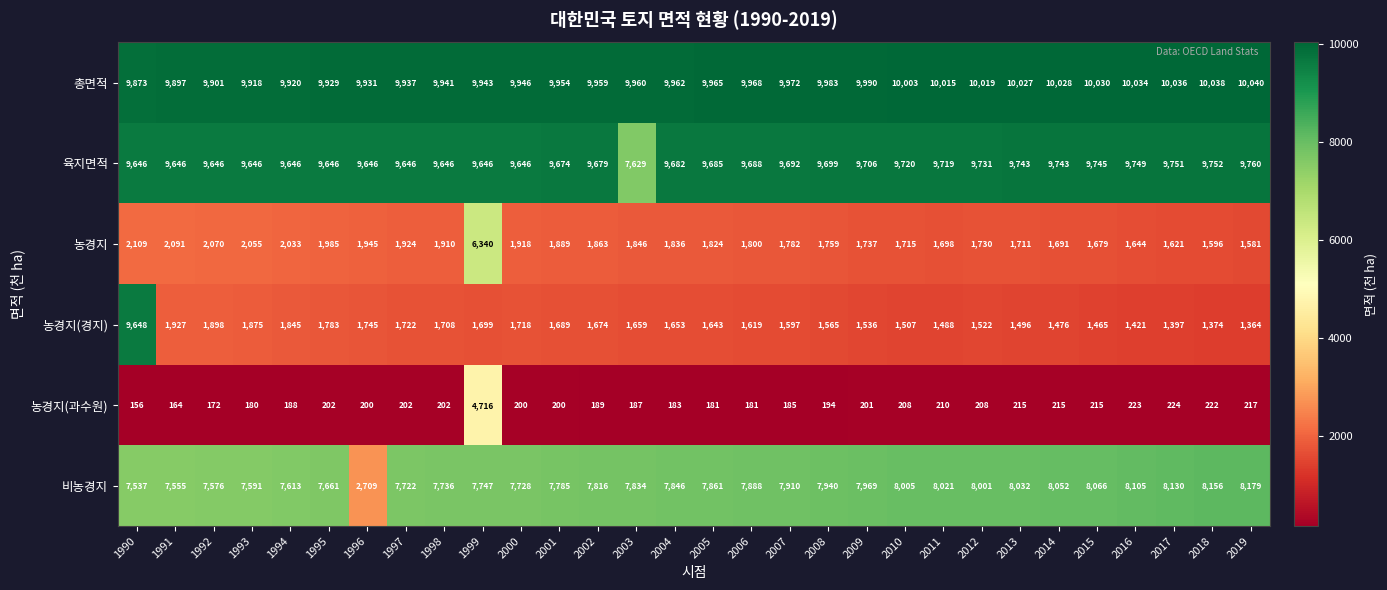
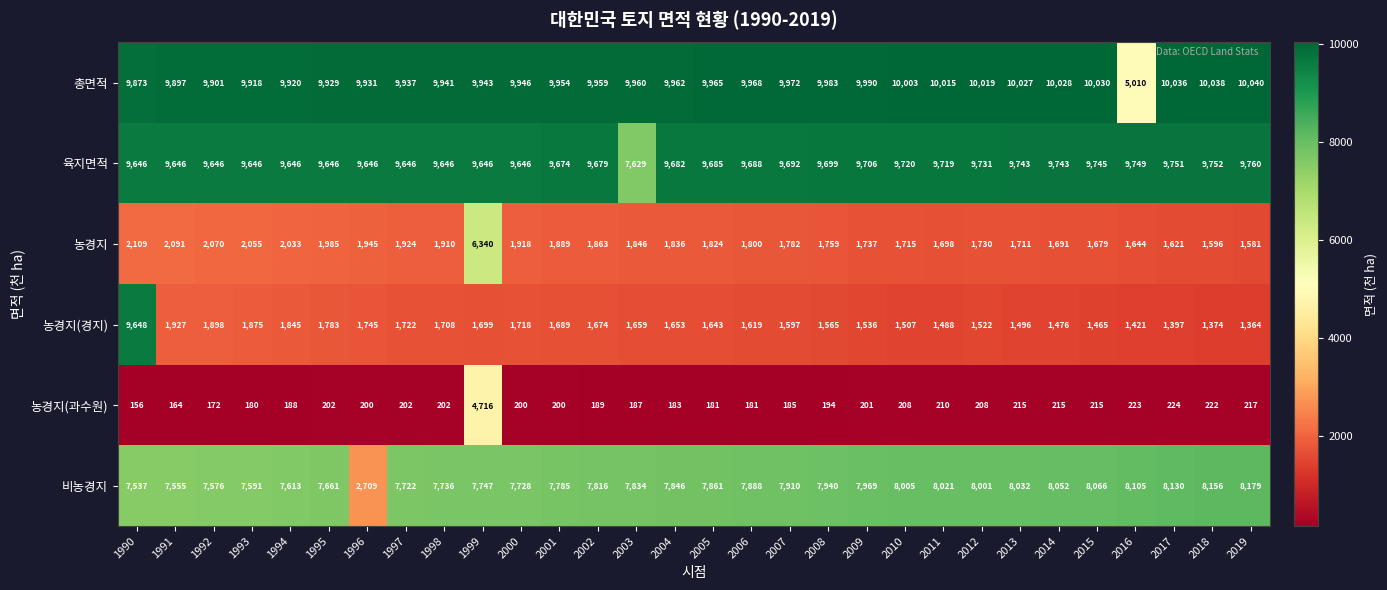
  {
    "총면적": {
      "1990": "9,873",
      "1991": "9,897",
      "1992": "9,901",
      "1993": "9,918",
      "1994": "9,920",
      "1995": "9,929",
      "1996": "9,931",
      "1997": "9,937",
      "1998": "9,941",
      "1999": "9,943",
      "2000": "9,946",
      "2001": "9,954",
      "2002": "9,959",
      "2003": "9,960",
      "2004": "9,962",
      "2005": "9,965",
      "2006": "9,968",
      "2007": "9,972",
      "2008": "9,983",
      "2009": "9,990",
      "2010": "10,003",
      "2011": "10,015",
      "2012": "10,019",
      "2013": "10,027",
      "2014": "10,028",
      "2015": "10,030",
-     "2016": "10,034",
+     "2016": "5,010",
      "2017": "10,036",
      "2019": "10,040"
    },
    "육지면적": {
      "1990": "9,646",
      "1991": "9,646",
      "1992": "9,646",
      "1993": "9,646",
      "1994": "9,646",
      "1995": "9,646",
      "1996": "9,646",
      "1997": "9,646",
      "1998": "9,646",
      "1999": "9,646",
      "2000": "9,646",
      "2001": "9,674",
      "2002": "9,679",
      "2003": "7,629",
      "2004": "9,682",
      "2005": "9,685",
      "2006": "9,688",
      "2007": "9,692",
      "2008": "9,699",
      "2009": "9,706",
      "2010": "9,720",
      "2011": "9,719",
      "2012": "9,731",
      "2013": "9,743",
      "2014": "9,743",
      "2015": "9,745",
      "2016": "9,749",
      "2017": "9,751",
      "2018": "9,752",
      "2019": "9,760"
    },
    "농경지": {
      "1990": "2,109",
      "1991": "2,091",
      "1992": "2,070",
      "1993": "2,055",
      "1994": "2,033",
      "1995": "1,985",
      "1996": "1,945",
      "1997": "1,924",
      "1998": "1,910",
      "1999": "6,340",
      "2000": "1,918",
      "2001": "1,889",
      "2002": "1,863",
      "2003": "1,846",
      "2004": "1,836",
      "2005": "1,824",
      "2006": "1,800",
      "2007": "1,782",
      "2008": "1,759",
      "2009": "1,737",
      "2010": "1,715",
      "2011": "1,698",
      "2012": "1,730",
      "2013": "1,711",
      "2014": "1,691",
      "2015": "1,679",
      "2016": "1,644",
      "2017": "1,621",
      "2018": "1,596",
      "2019": "1,581"
    },
    "농경지(경지)": {
      "1990": "9,648",
      "1991": "1,927",
      "1992": "1,898",
      "1993": "1,875",
      "1994": "1,845",
      "1995": "1,783",
      "1996": "1,745",
      "1997": "1,722",
      "1998": "1,708",
      "1999": "1,699",
      "2000": "1,718",
      "2001": "1,689",
      "2002": "1,674",
      "2003": "1,659",
      "2004": "1,653",
      "2005": "1,643",
      "2006": "1,619",
      "2007": "1,597",
      "2008": "1,565",
      "2009": "1,536",
      "2010": "1,507",
      "2011": "1,488",
      "2012": "1,522",
      "2013": "1,496",
      "2014": "1,476",
      "2015": "1,465",
      "2016": "1,421",
      "2017": "1,397",
      "2018": "1,374",
      "2019": "1,364"
    },
    "농경지(과수원)": {
      "1990": "156",
      "1991": "164",
      "1992": "172",
      "1993": "180",
      "1994": "188",
      "1995": "202",
      "1996": "200",
      "1997": "202",
      "1998": "202",
      "1999": "4,716",
      "2000": "200",
      "2001": "200",
      "2002": "189",
      "2003": "187",
      "2004": "183",
      "2005": "181",
      "2006": "181",
      "2007": "185",
      "2008": "194",
      "2009": "201",
      "2010": "208",
      "2011": "210",
      "2012": "208",
      "2013": "215",
      "2014": "215",
      "2015": "215",
      "2016": "223",
      "2017": "224",
      "2018": "222",
      "2019": "217"
    },
    "비농경지": {
      "1990": "7,537",
      "1991": "7,555",
      "1992": "7,576",
      "1993": "7,591",
      "1994": "7,613",
      "1995": "7,661",
      "1996": "2,709",
      "1997": "7,722",
      "1998": "7,736",
      "1999": "7,747",
      "2000": "7,728",
      "2001": "7,785",
      "2002": "7,816",
      "2003": "7,834",
      "2004": "7,846",
      "2005": "7,861",
      "2006": "7,888",
      "2007": "7,910",
      "2008": "7,940",
      "2009": "7,969",
      "2010": "8,005",
      "2011": "8,021",
      "2012": "8,001",
      "2013": "8,032",
      "2014": "8,052",
      "2015": "8,066",
      "2016": "8,105",
      "2017": "8,130",
      "2018": "8,156",
      "2019": "8,179"
    }
  }
